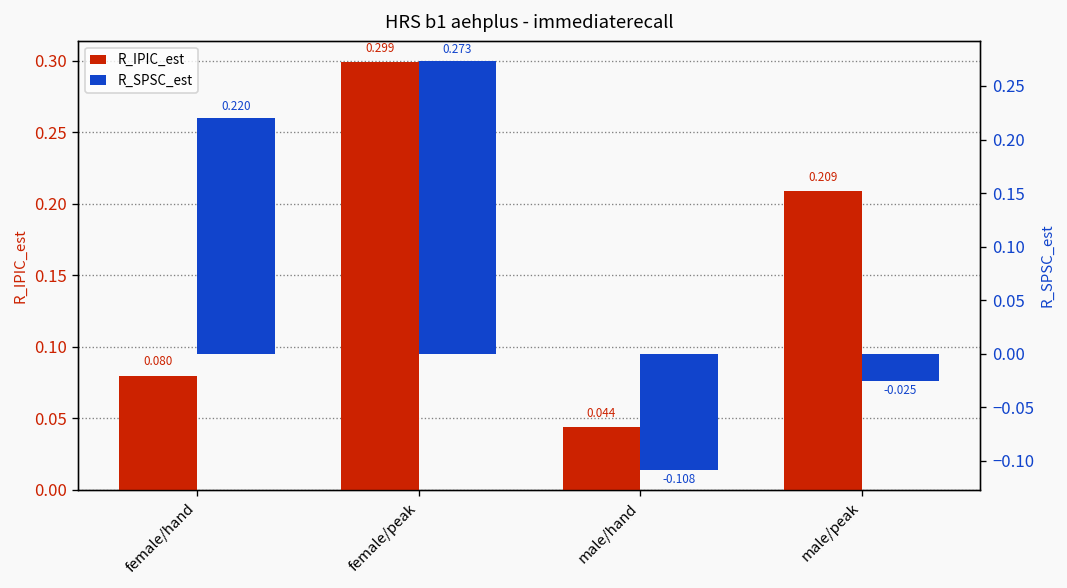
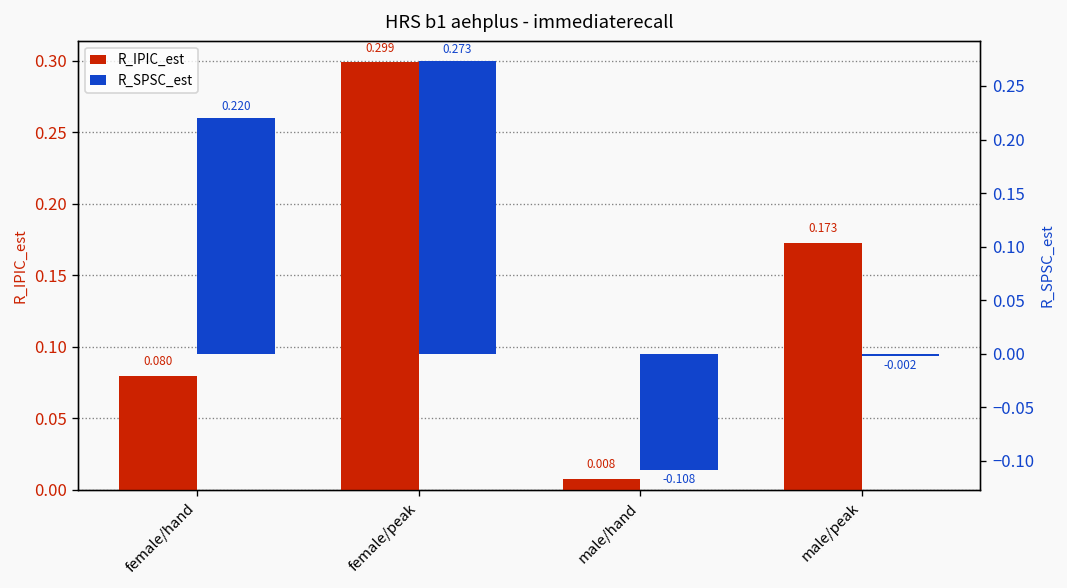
  {
    "R_IPIC_est": {
      "female/hand": 0.080,
      "female/peak": 0.299,
-     "male/hand": 0.044,
-     "male/peak": 0.209
+     "male/hand": 0.008,
+     "male/peak": 0.173
    },
    "R_SPSC_est": {
      "female/hand": 0.220,
      "female/peak": 0.273,
      "male/hand": -0.108,
-     "male/peak": -0.025
+     "male/peak": -0.002
    }
  }
